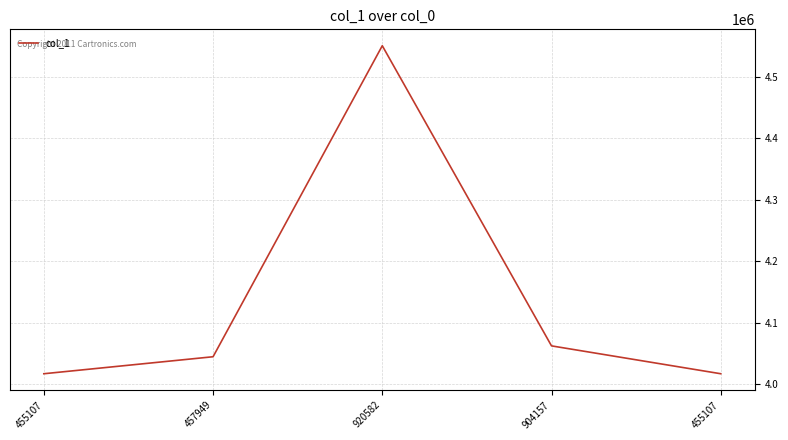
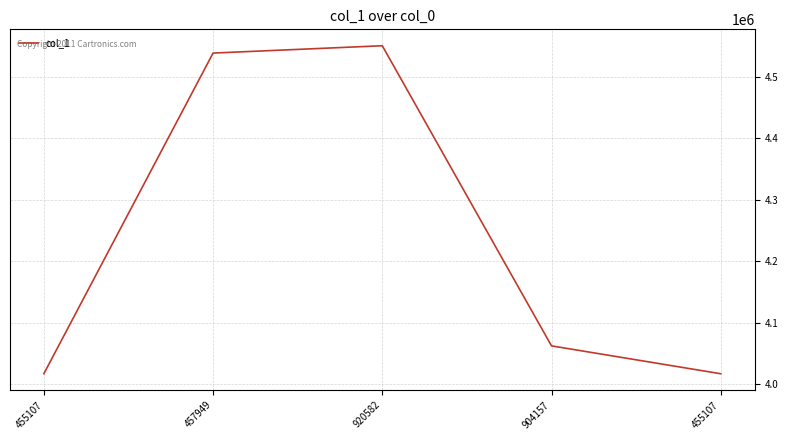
  {
-   "457949": 4040000,
+   "457949": 4540000,
    "920582": 4550000,
    "904157": 4060000
  }
